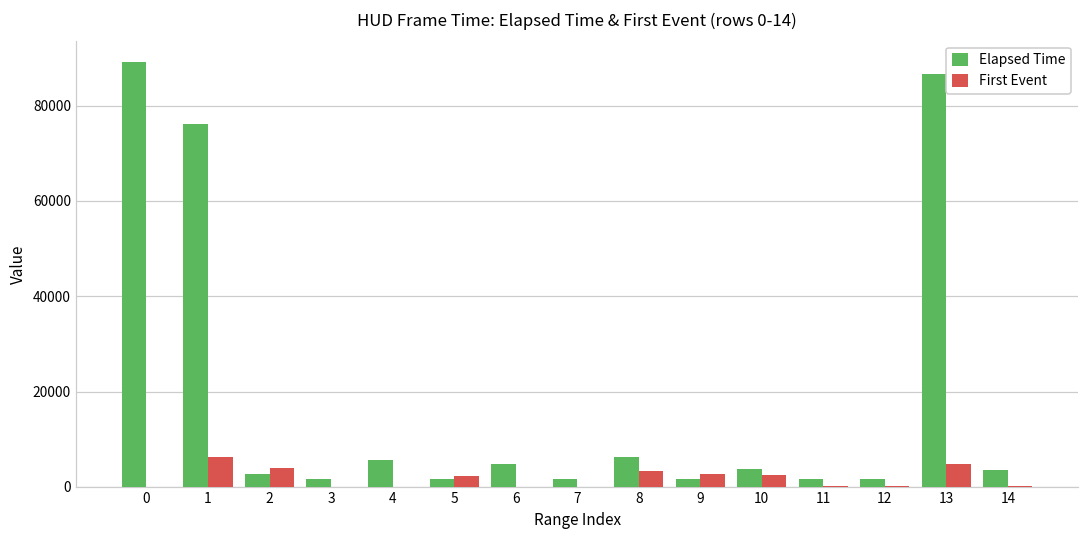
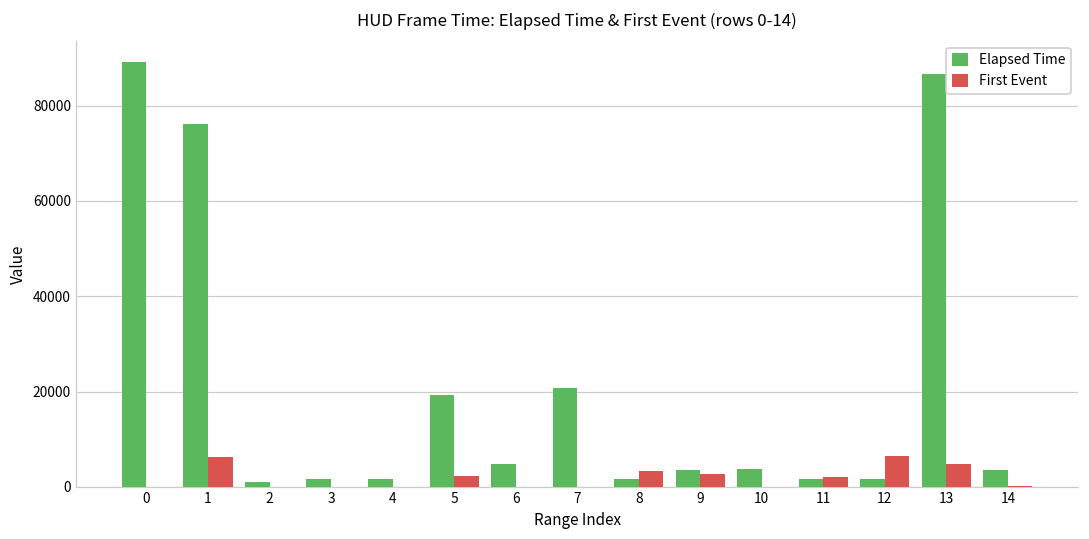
  {
    "Elapsed Time": {
      "0": 89000,
      "1": 76000,
-     "2": 3000,
+     "2": 1000,
      "3": 2000,
-     "4": 6000,
-     "5": 2000,
+     "4": 2000,
+     "5": 19000,
      "6": 5000,
-     "7": 2000,
-     "8": 6000,
-     "9": 2000,
+     "7": 21000,
+     "8": 2000,
+     "9": 4000,
      "10": 4000,
      "11": 2000,
      "12": 2000,
      "13": 87000,
      "14": 4000
    },
    "First Event": {
      "1": 6000,
-     "2": 4000,
+     "2": 0,
      "5": 2000,
      "8": 3000,
      "9": 3000,
-     "10": 2000,
-     "11": 0,
-     "12": 0,
+     "10": 0,
+     "11": 2000,
+     "12": 6000,
      "13": 5000
    }
  }
